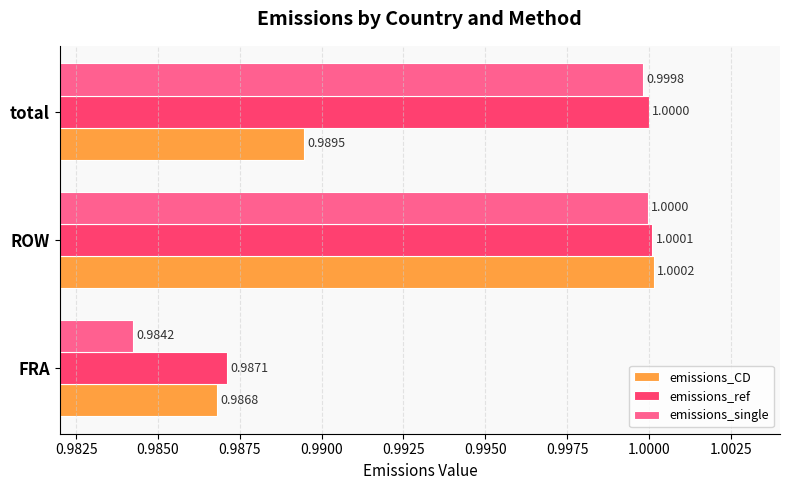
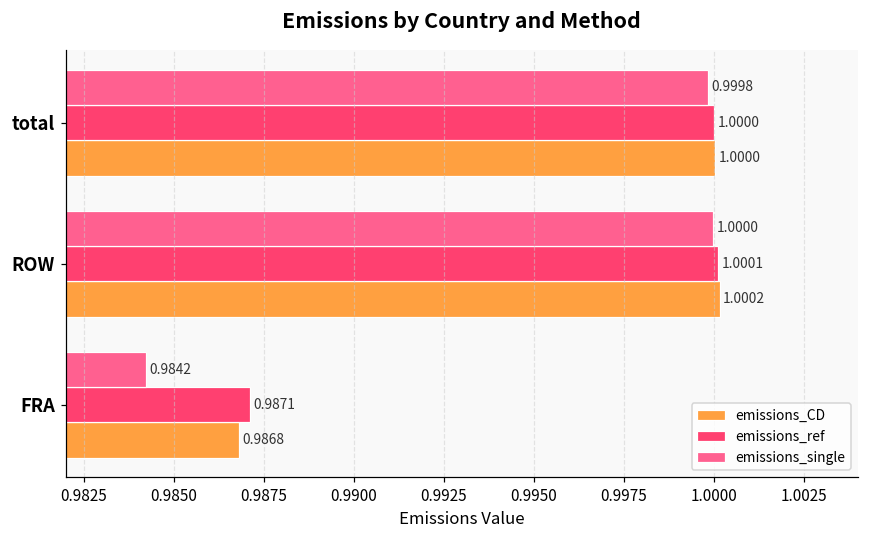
  {
    "emissions_CD": {
-     "total": 0.9895,
+     "total": 1.0000,
      "ROW": 1.0002,
      "FRA": 0.9868
    }
  }
